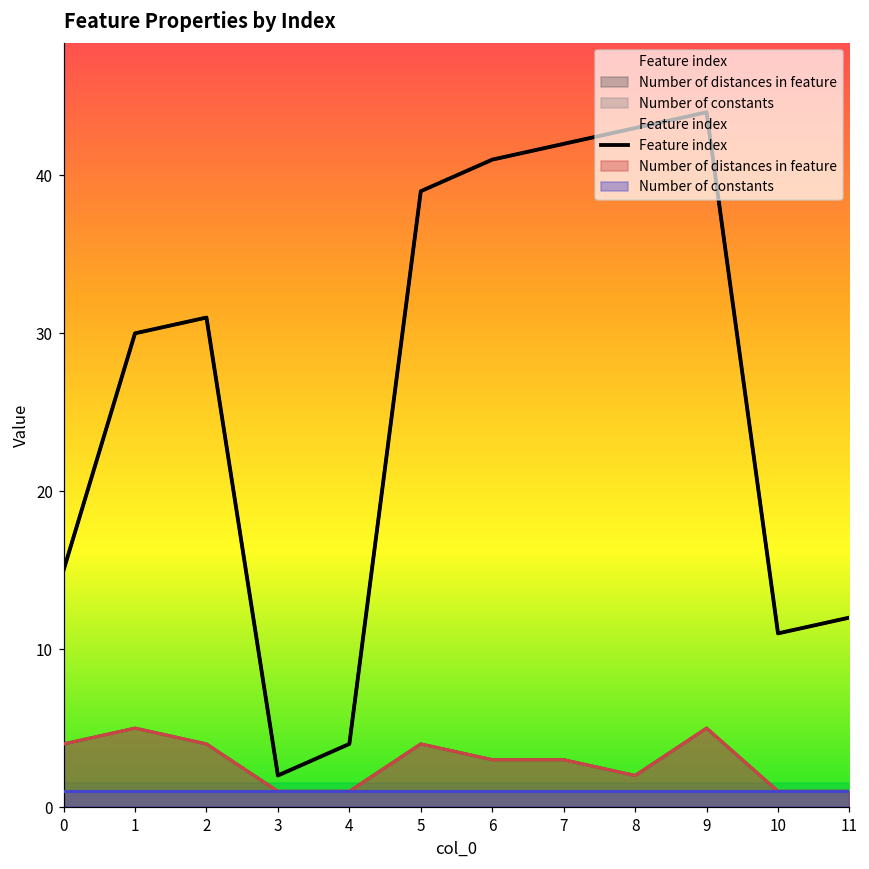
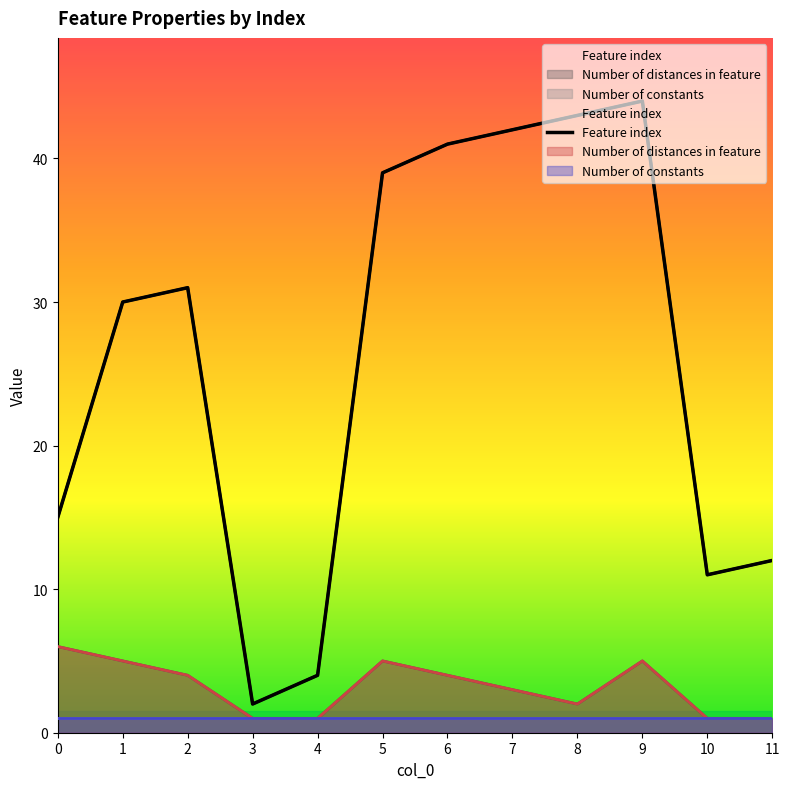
  {
    "Number of distances in feature": {
-     "0": 4,
+     "0": 6,
      "1": 5,
      "2": 4,
-     "5": 4,
-     "6": 3,
+     "5": 5,
+     "6": 4,
      "7": 3,
      "8": 2,
      "9": 5
    }
  }
